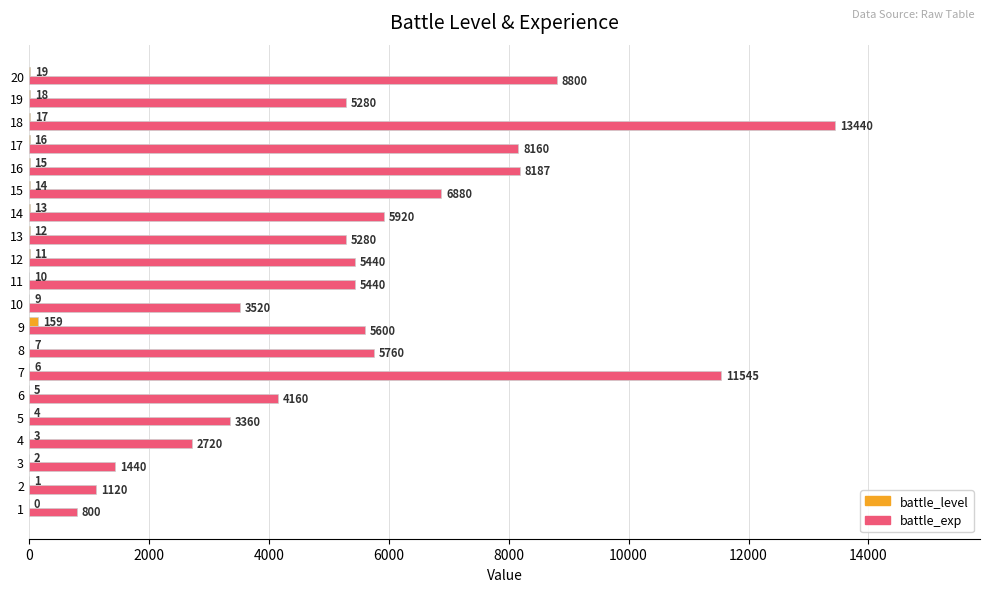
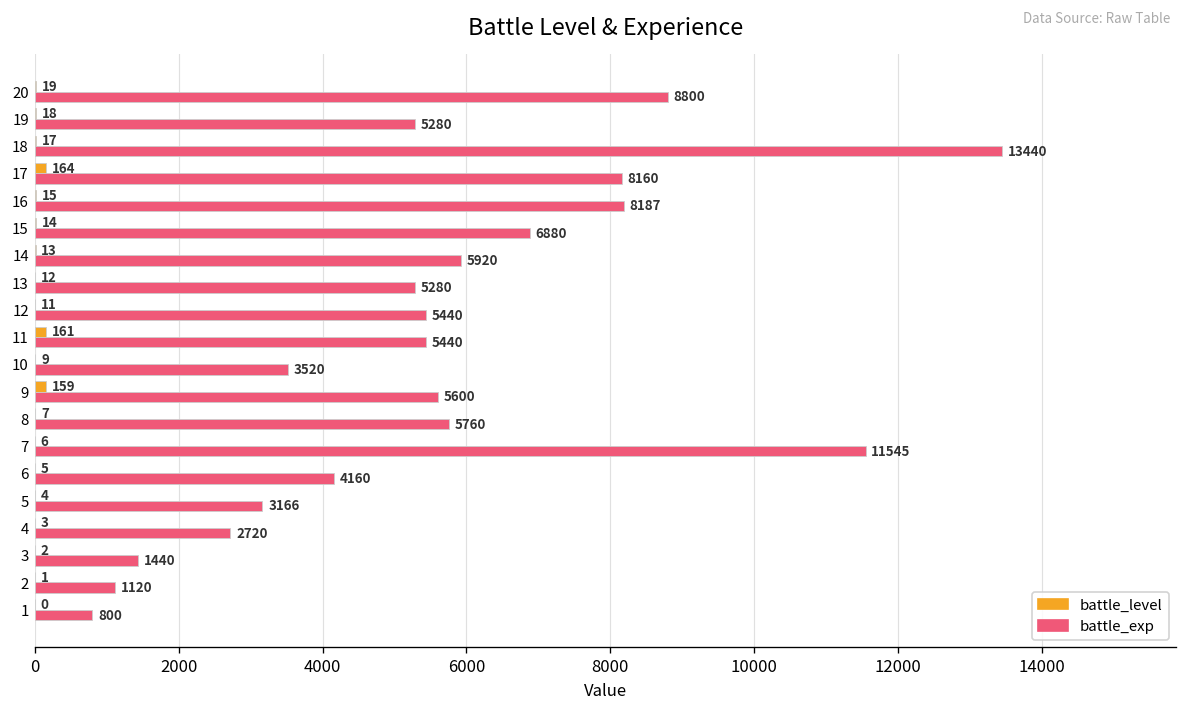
  {
    "battle_level": {
      "20": 19,
      "19": 18,
      "18": 17,
-     "17": 16,
+     "17": 164,
      "16": 15,
      "15": 14,
      "14": 13,
      "13": 12,
      "12": 11,
-     "11": 10,
+     "11": 161,
      "10": 9,
      "9": 159,
      "8": 7,
      "7": 6,
      "6": 5,
      "5": 4,
      "4": 3,
      "3": 2,
      "2": 1,
      "1": 0
    },
    "battle_exp": {
      "20": 8800,
      "19": 5280,
      "18": 13440,
      "17": 8160,
      "16": 8187,
      "15": 6880,
      "14": 5920,
      "13": 5280,
      "12": 5440,
      "11": 5440,
      "10": 3520,
      "9": 5600,
      "8": 5760,
      "7": 11545,
      "6": 4160,
-     "5": 3360,
+     "5": 3166,
      "4": 2720,
      "3": 1440,
      "2": 1120,
      "1": 800
    }
  }
